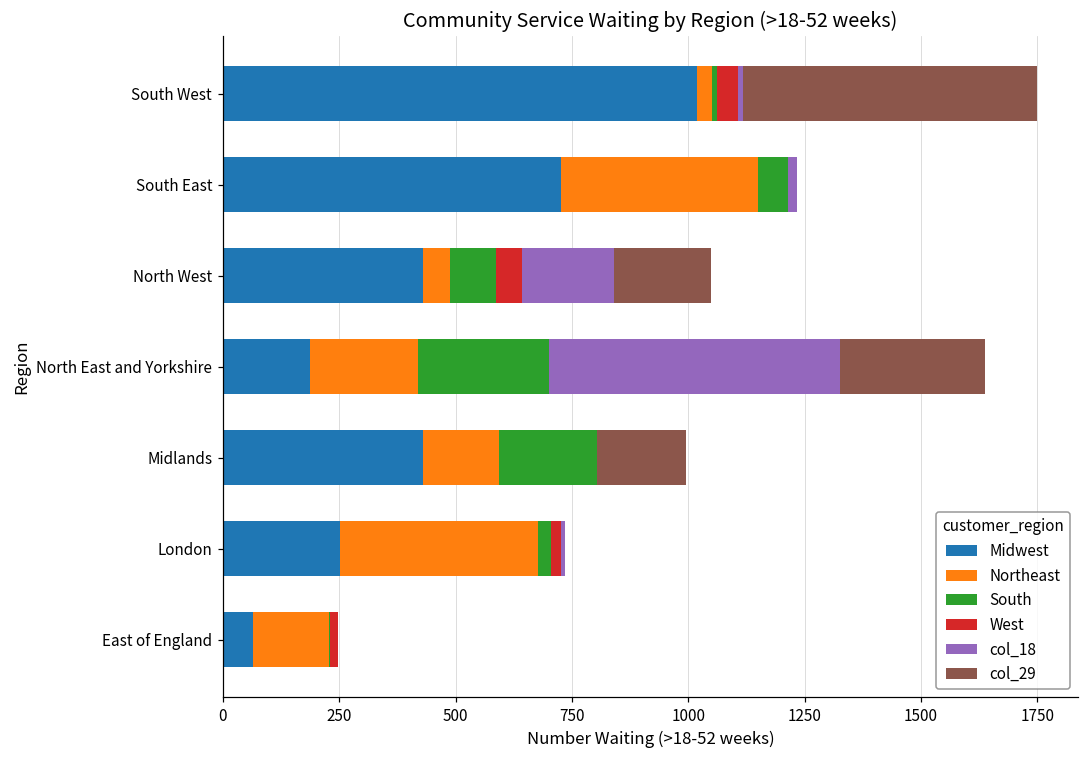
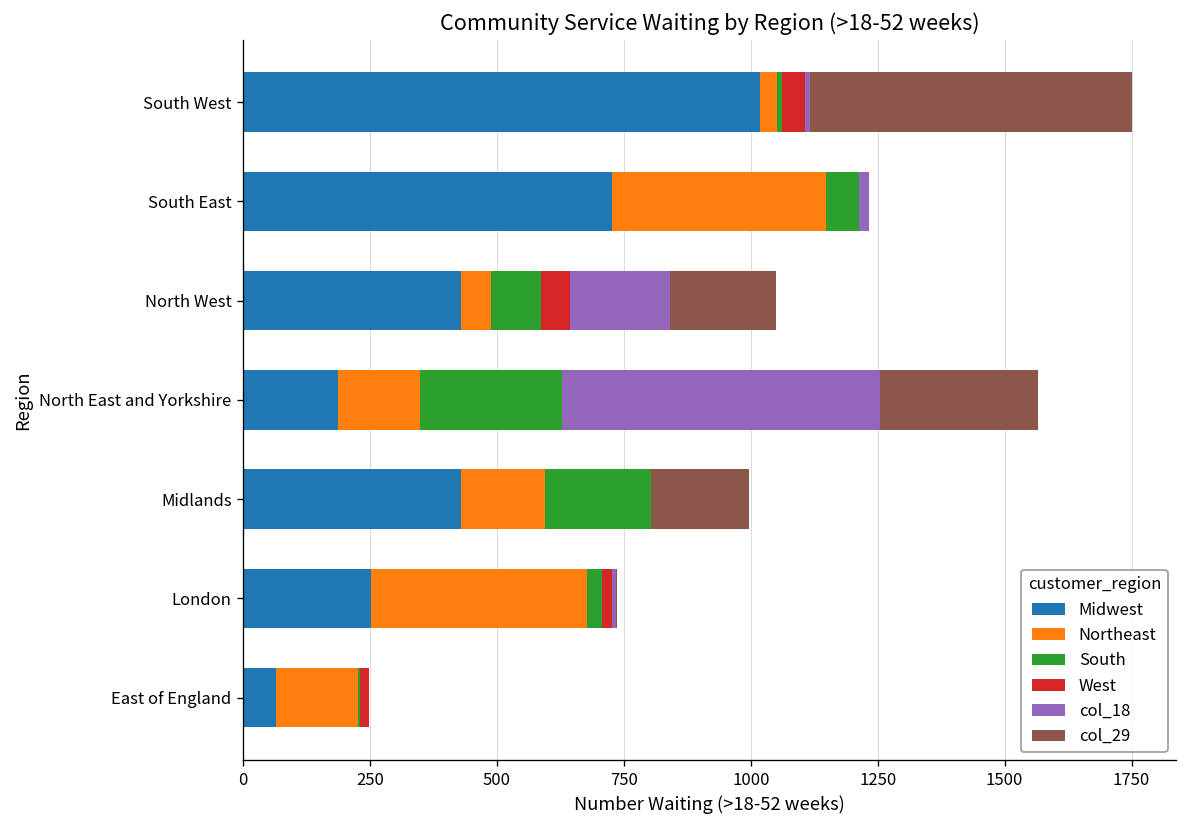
  {
    "Midwest": {
      "South West": 1020,
      "South East": 730,
      "North West": 430,
      "North East and Yorkshire": 190,
      "Midlands": 430,
      "London": 250,
      "East of England": 60
    },
    "Northeast": {
      "South West": 30,
      "South East": 420,
      "North West": 60,
-     "North East and Yorkshire": 230,
+     "North East and Yorkshire": 160,
      "Midlands": 160,
      "London": 430,
      "East of England": 160
    },
    "South": {
      "South West": 10,
      "South East": 70,
      "North West": 100,
      "North East and Yorkshire": 280,
      "Midlands": 210,
      "London": 30
    },
    "West": {
      "South West": 50,
      "South East": 0,
      "North West": 60,
      "North East and Yorkshire": 0,
      "Midlands": 0,
      "London": 20,
      "East of England": 20
    },
    "col_18": {
      "South West": 10,
      "South East": 20,
      "North West": 200,
      "North East and Yorkshire": 630,
      "Midlands": 0,
      "London": 10,
      "East of England": 0
    },
    "col_29": {
      "South West": 630,
      "South East": 0,
      "North West": 210,
      "North East and Yorkshire": 310,
      "Midlands": 190,
      "East of England": 0
    }
  }
